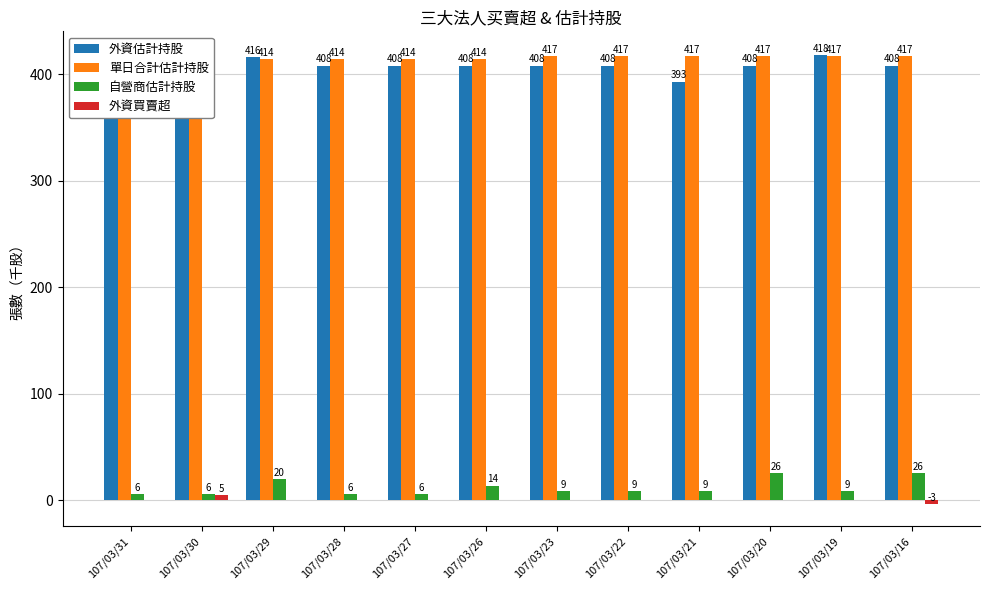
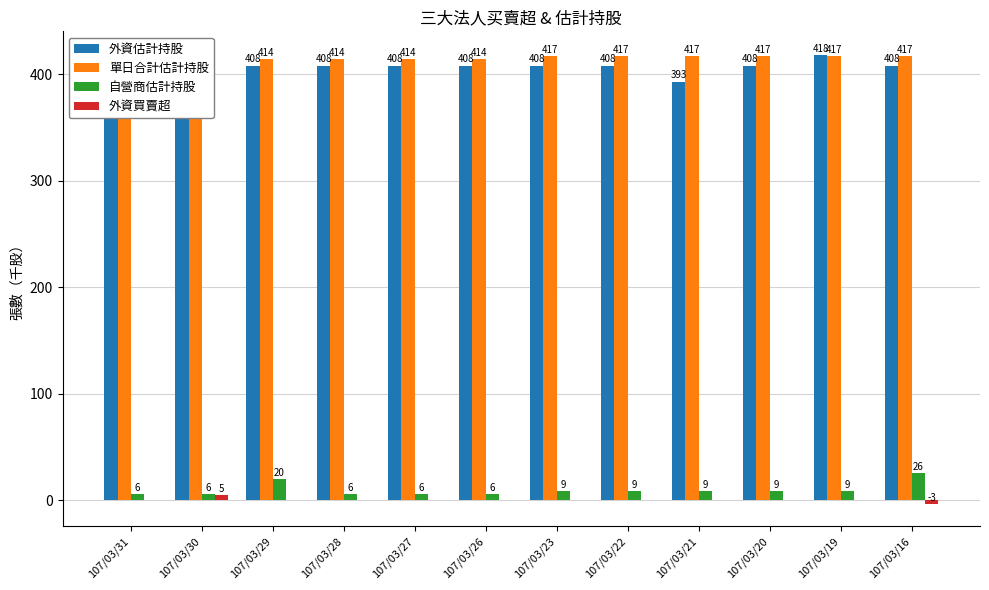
  {
    "外資估計持股": {
-     "107/03/29": 416,
+     "107/03/29": 408,
      "107/03/28": 408,
      "107/03/27": 408,
      "107/03/26": 408,
      "107/03/23": 408,
      "107/03/22": 408,
      "107/03/21": 393,
      "107/03/20": 408,
      "107/03/16": 408
    },
    "單日合計估計持股": {
      "107/03/29": 414,
      "107/03/28": 414,
      "107/03/27": 414,
      "107/03/26": 414,
      "107/03/23": 417,
      "107/03/22": 417,
      "107/03/21": 417,
      "107/03/20": 417,
      "107/03/16": 417
    },
    "自營商估計持股": {
      "107/03/31": 6,
      "107/03/30": 6,
      "107/03/29": 20,
      "107/03/28": 6,
      "107/03/27": 6,
-     "107/03/26": 14,
+     "107/03/26": 6,
      "107/03/23": 9,
      "107/03/22": 9,
      "107/03/21": 9,
-     "107/03/20": 26,
+     "107/03/20": 9,
      "107/03/19": 9,
      "107/03/16": 26
    },
    "外資買賣超": {
      "107/03/30": 5,
      "107/03/16": -3
    }
  }
